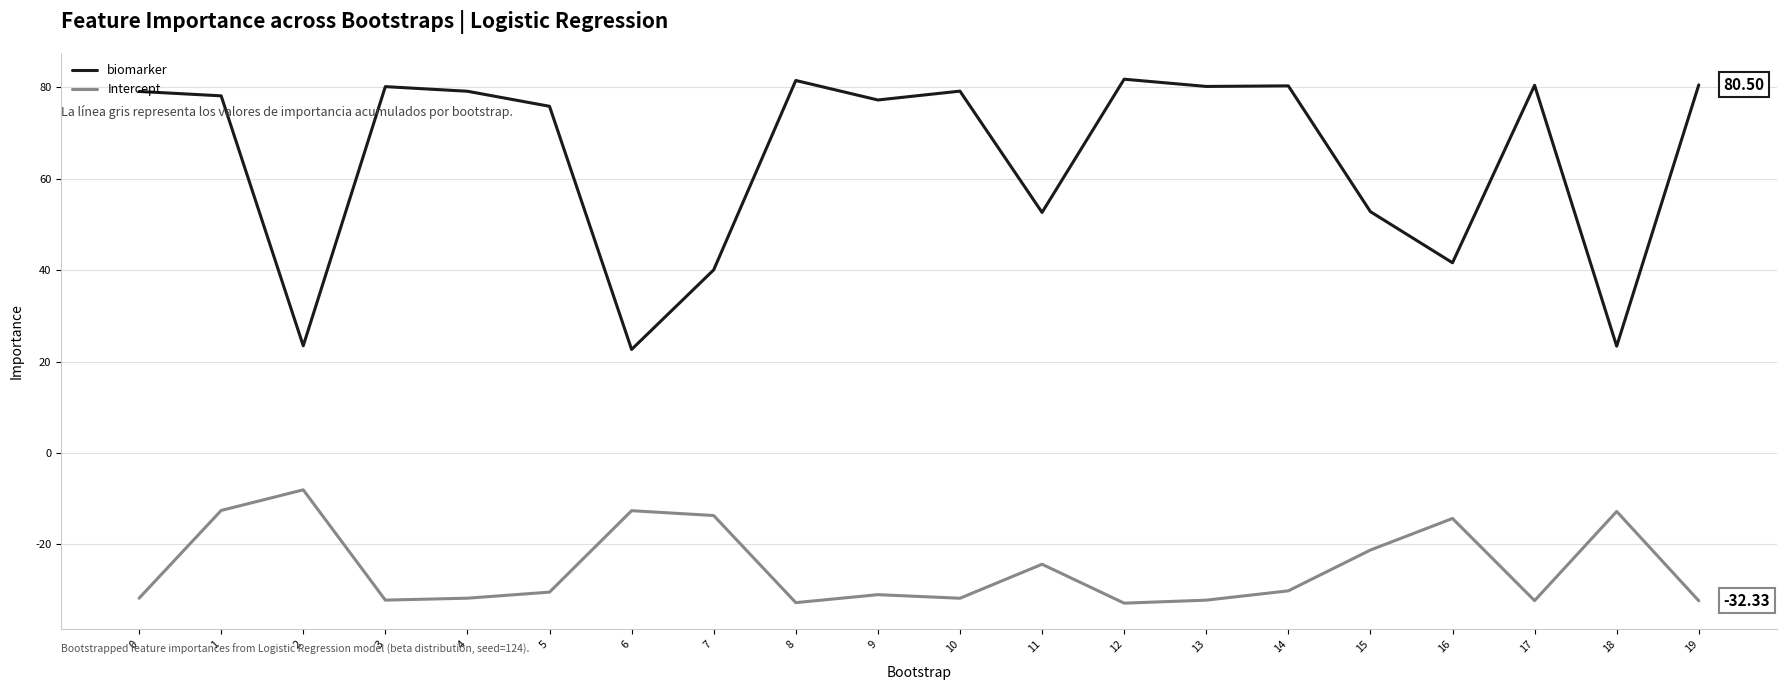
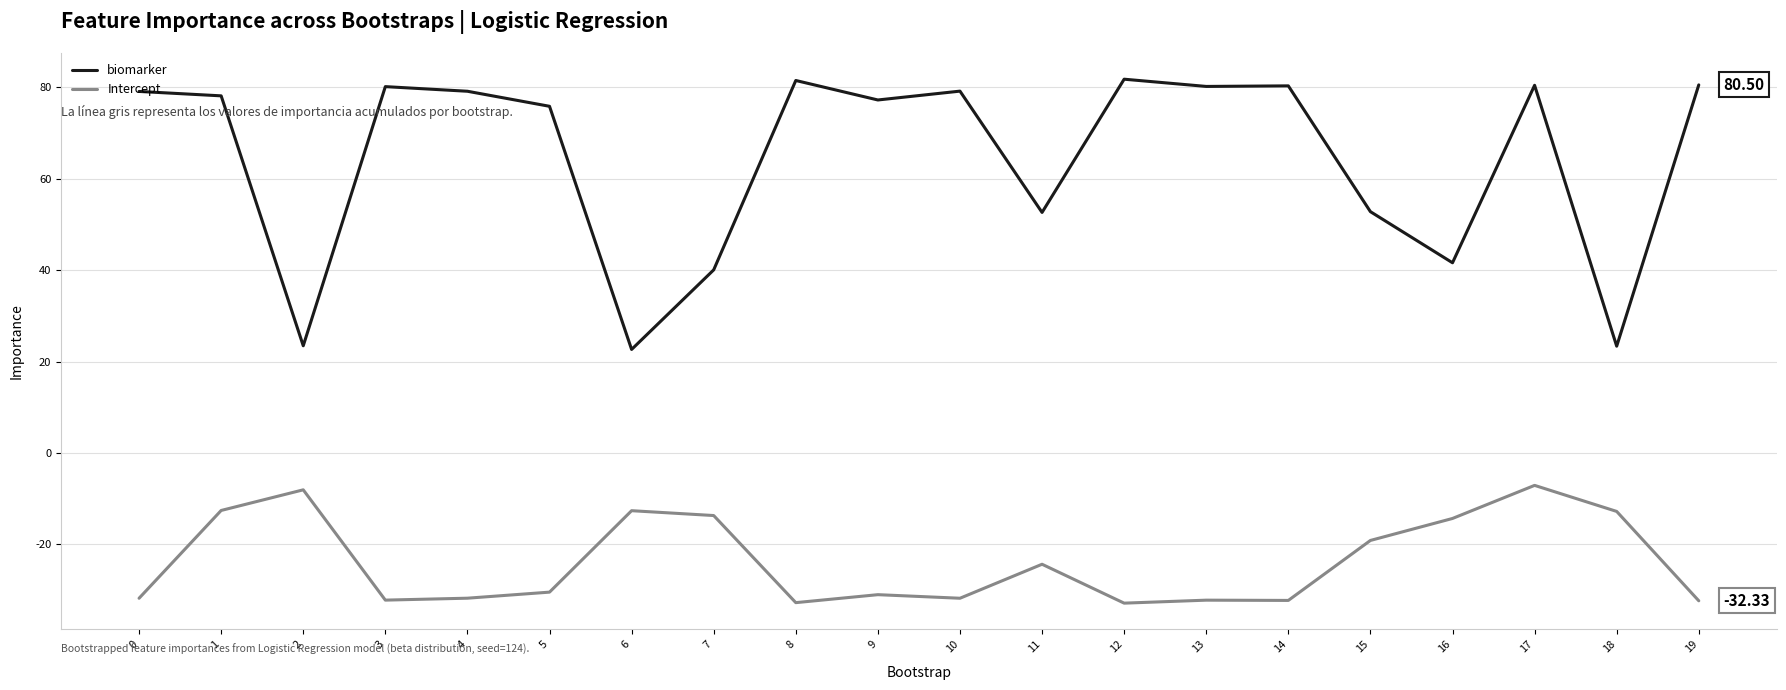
  {
    "biomarker": {
      "0": 79,
      "1": 78,
      "2": 23,
      "3": 80,
      "4": 79,
      "5": 76,
      "6": 23,
      "7": 40,
      "8": 81,
      "9": 77,
      "10": 79,
      "11": 53,
      "12": 82,
      "13": 80,
      "14": 80,
      "15": 53,
      "16": 42,
      "17": 80,
      "18": 23
    },
    "Intercept": {
      "0": -32,
      "1": -13,
      "2": -8,
      "3": -32,
      "4": -32,
      "5": -30,
      "6": -13,
      "7": -14,
      "8": -33,
      "9": -31,
      "10": -32,
      "11": -24,
      "12": -33,
      "13": -32,
-     "14": -30,
-     "15": -21,
+     "14": -32,
+     "15": -19,
      "16": -14,
-     "17": -32,
+     "17": -7,
      "18": -13
    }
  }
